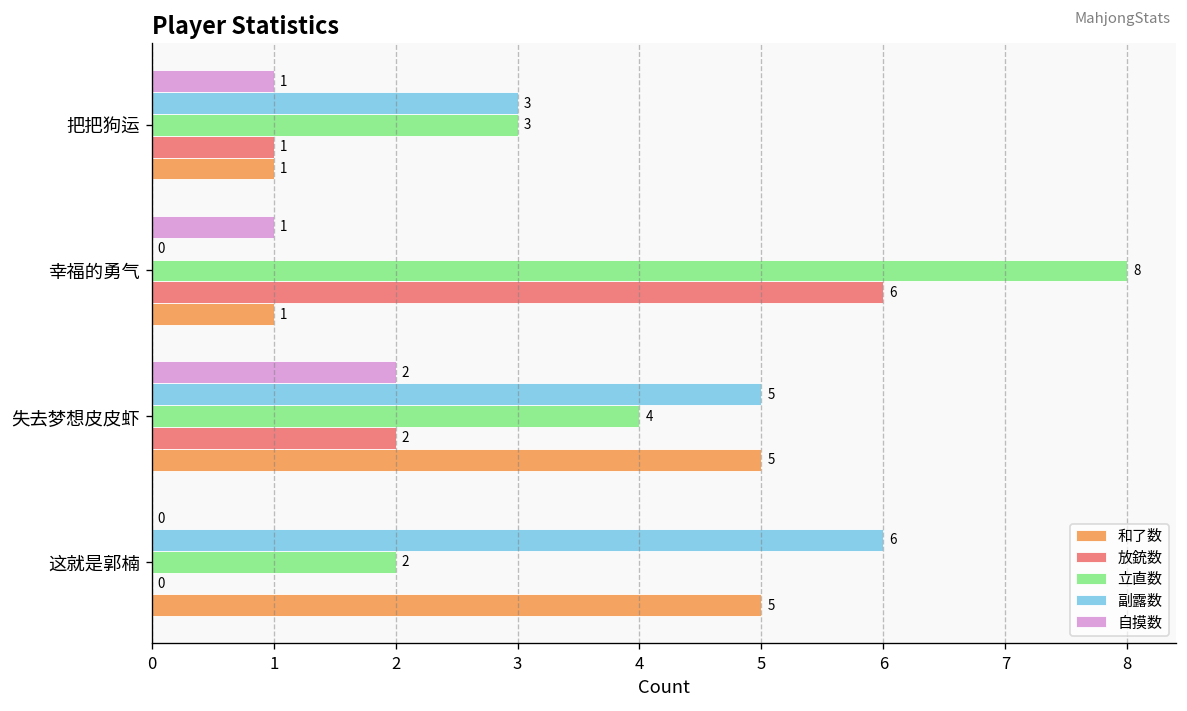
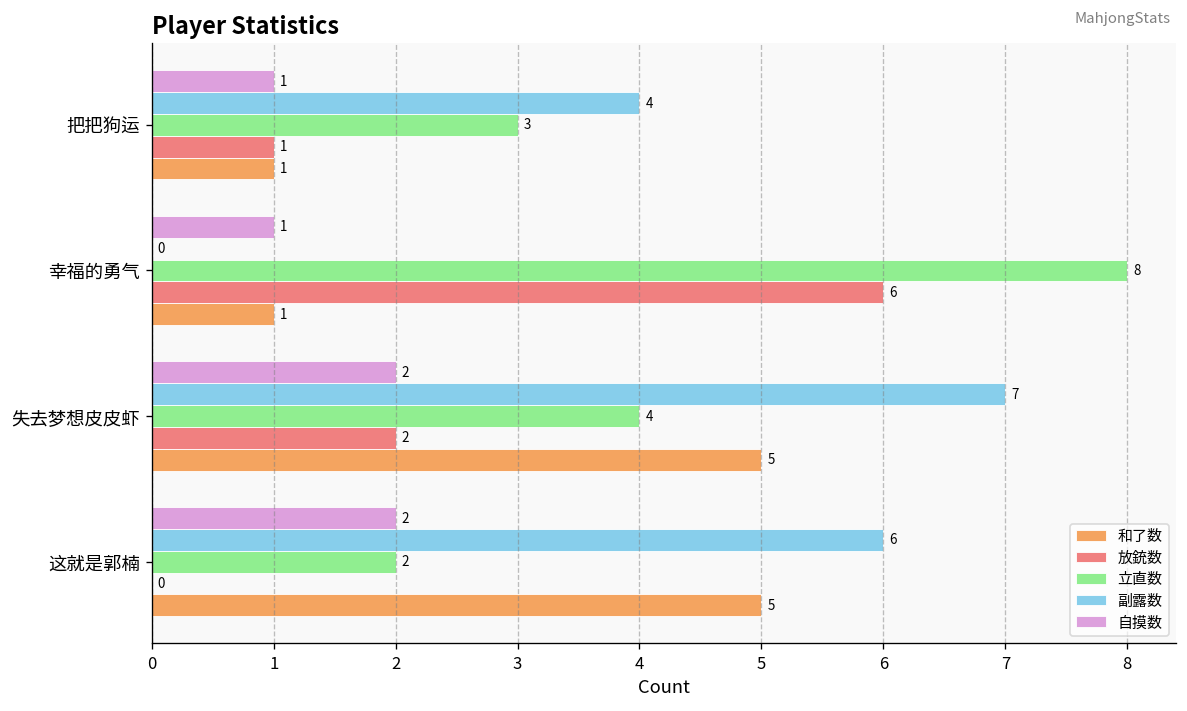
  {
    "立直数": {
      "把把狗运": 3,
      "幸福的勇气": 8,
      "失去梦想皮皮虾": 4,
      "这就是郭楠": 2
    },
    "副露数": {
-     "把把狗运": 3,
+     "把把狗运": 4,
      "幸福的勇气": 0,
-     "失去梦想皮皮虾": 5,
+     "失去梦想皮皮虾": 7,
      "这就是郭楠": 6
    },
    "自摸数": {
      "把把狗运": 1,
      "幸福的勇气": 1,
      "失去梦想皮皮虾": 2,
-     "这就是郭楠": 0
+     "这就是郭楠": 2
    }
  }
